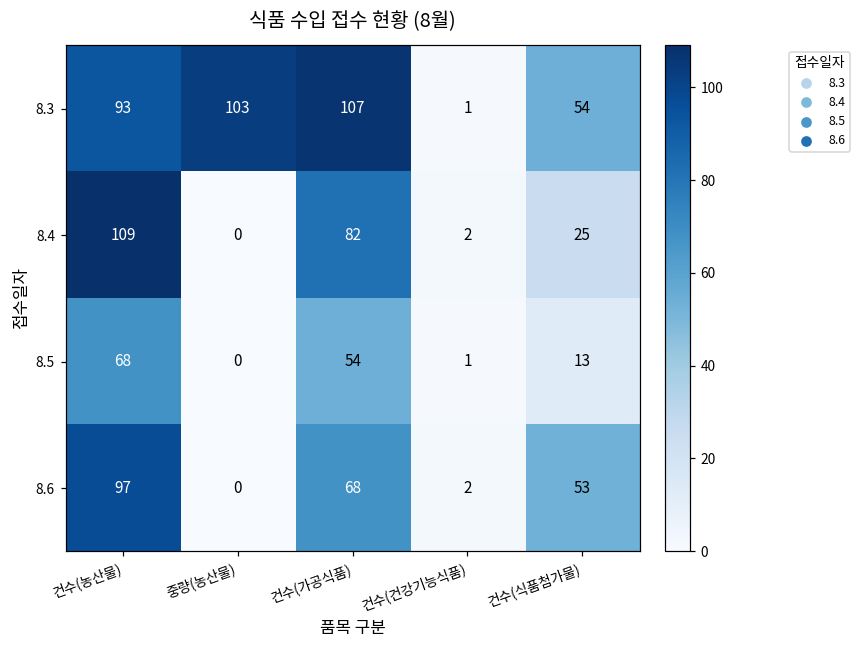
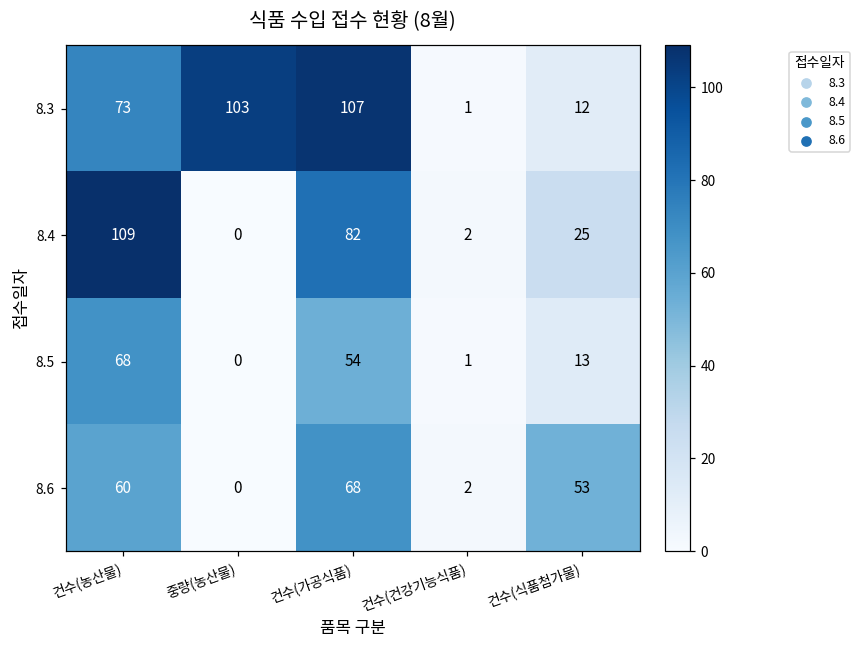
  {
    "8.3": {
-     "건수(농산물)": 93,
+     "건수(농산물)": 73,
      "중량(농산물)": 103,
      "건수(가공식품)": 107,
      "건수(건강기능식품)": 1,
-     "건수(식품첨가물)": 54
+     "건수(식품첨가물)": 12
    },
    "8.4": {
      "건수(농산물)": 109,
      "중량(농산물)": 0,
      "건수(가공식품)": 82,
      "건수(건강기능식품)": 2,
      "건수(식품첨가물)": 25
    },
    "8.5": {
      "건수(농산물)": 68,
      "중량(농산물)": 0,
      "건수(가공식품)": 54,
      "건수(건강기능식품)": 1,
      "건수(식품첨가물)": 13
    },
    "8.6": {
-     "건수(농산물)": 97,
+     "건수(농산물)": 60,
      "중량(농산물)": 0,
      "건수(가공식품)": 68,
      "건수(건강기능식품)": 2,
      "건수(식품첨가물)": 53
    }
  }
